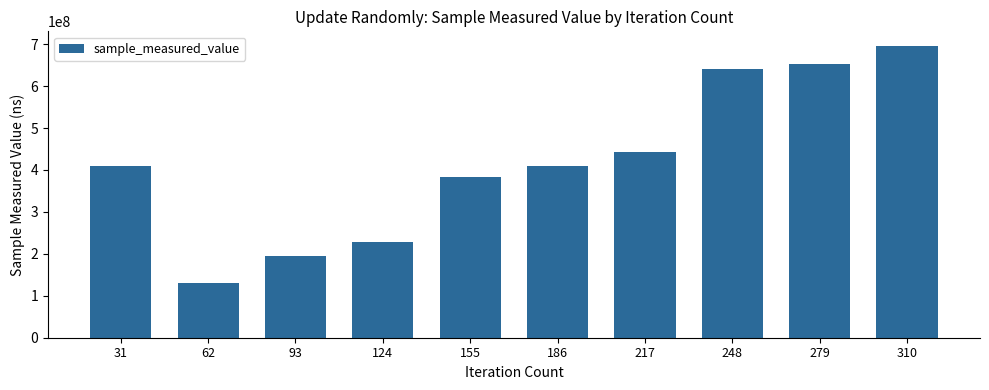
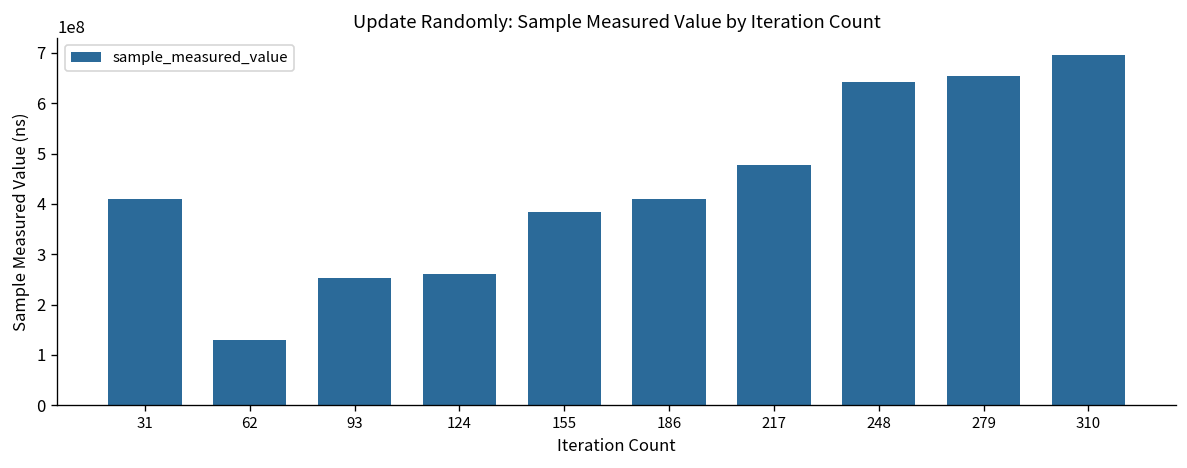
  {
    "31": 410000000,
    "62": 130000000,
-   "93": 200000000,
-   "124": 230000000,
+   "93": 250000000,
+   "124": 260000000,
    "155": 380000000,
    "186": 410000000,
-   "217": 440000000,
+   "217": 480000000,
    "248": 640000000,
    "279": 650000000,
    "310": 700000000
  }
